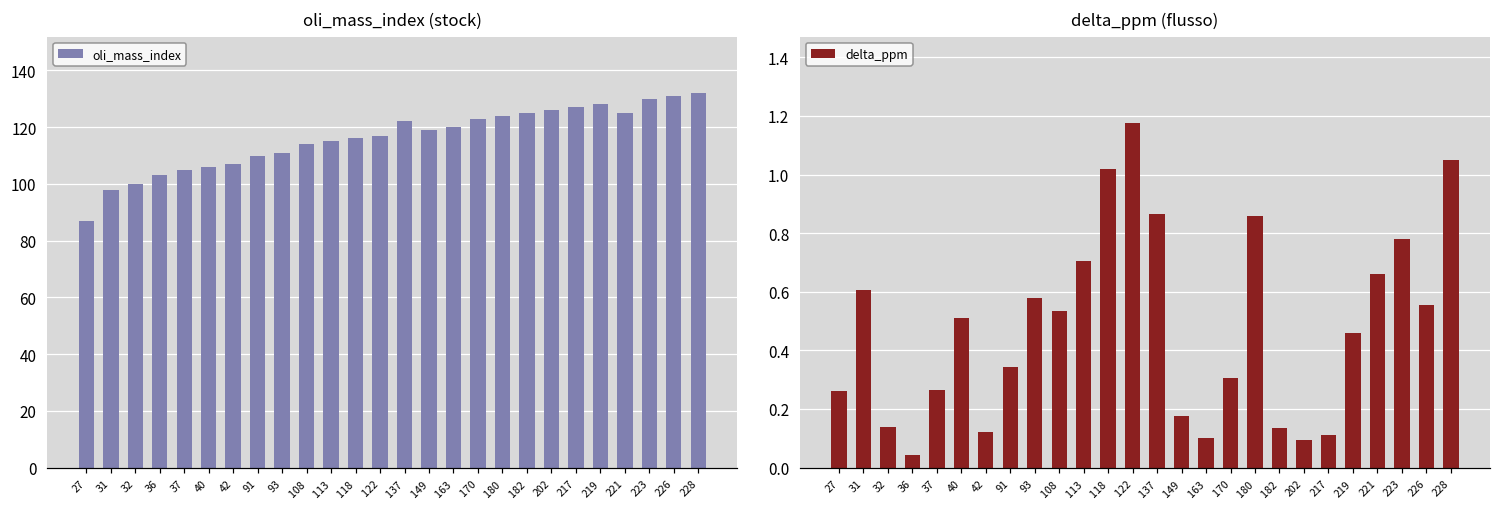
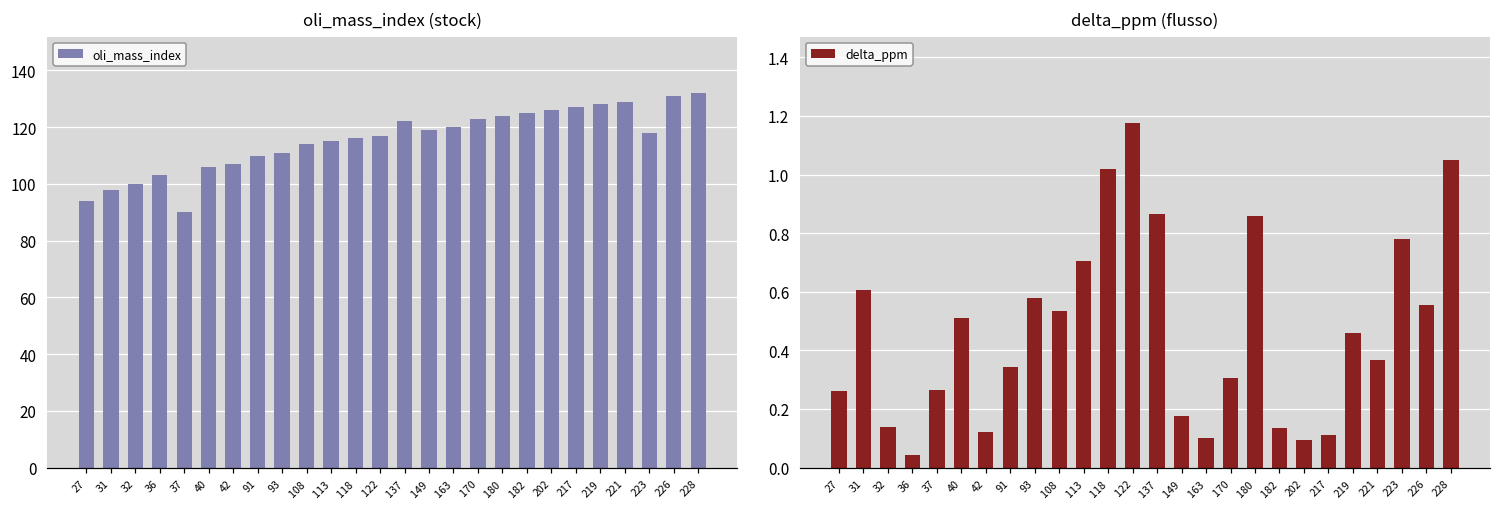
  {
    "oli_mass_index (stock)": {
-     "27": 87,
+     "27": 94,
      "31": 98,
      "32": 100,
      "36": 103,
-     "37": 105,
+     "37": 90,
      "40": 106,
      "42": 107,
      "91": 110,
      "93": 111,
      "108": 114,
      "113": 115,
      "118": 116,
      "122": 117,
      "137": 122,
      "149": 119,
      "163": 120,
      "170": 123,
      "180": 124,
      "182": 125,
      "202": 126,
      "217": 127,
      "219": 128,
-     "221": 125,
-     "223": 130,
+     "221": 129,
+     "223": 118,
      "226": 131,
      "228": 132
    },
    "delta_ppm (flusso)": {
      "27": 0.26,
      "31": 0.60,
      "32": 0.14,
      "36": 0.04,
      "37": 0.26,
      "40": 0.51,
      "42": 0.12,
      "91": 0.34,
      "93": 0.58,
      "108": 0.53,
      "113": 0.70,
      "118": 1.02,
      "122": 1.18,
      "137": 0.86,
      "149": 0.18,
      "163": 0.10,
      "170": 0.31,
      "180": 0.86,
      "182": 0.13,
      "202": 0.10,
      "217": 0.11,
      "219": 0.46,
-     "221": 0.66,
+     "221": 0.37,
      "223": 0.78,
      "226": 0.55,
      "228": 1.05
    }
  }
